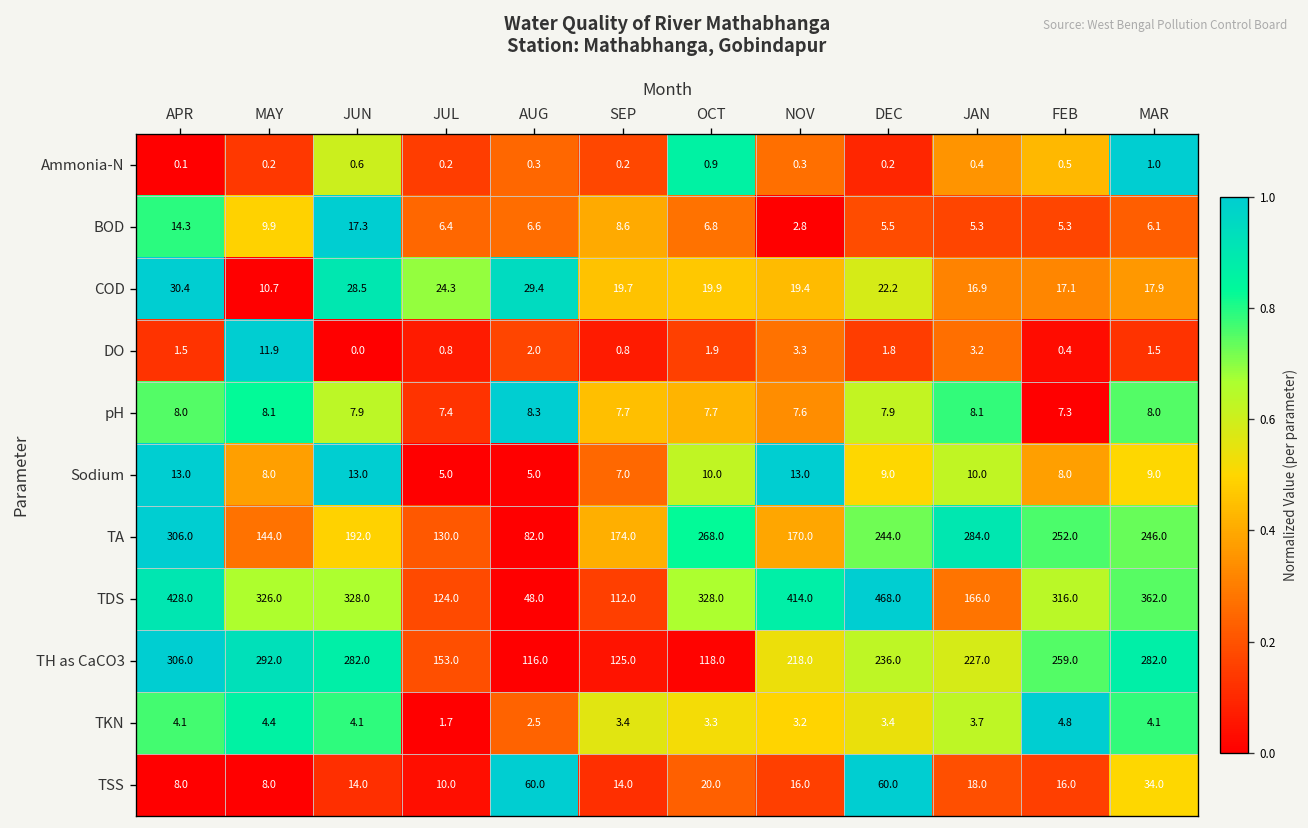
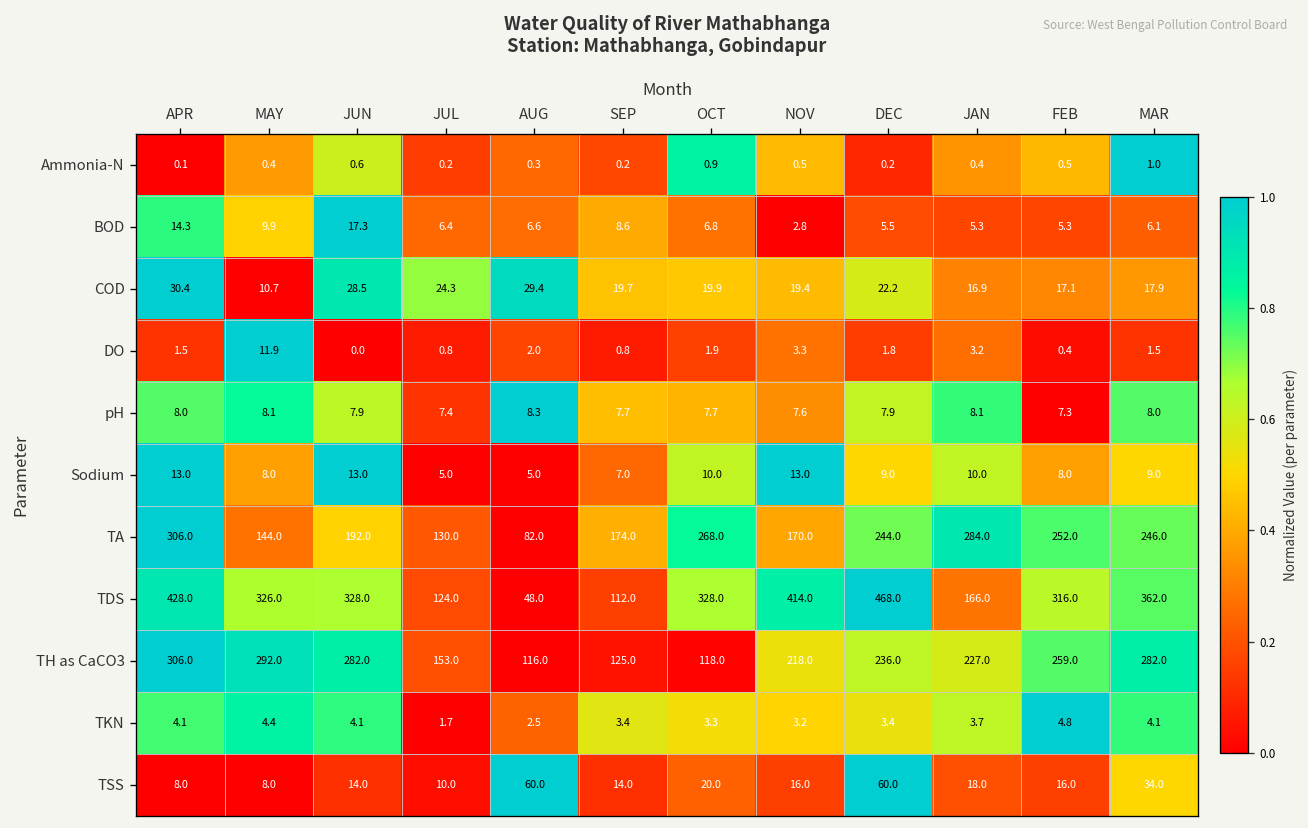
  {
    "Ammonia-N": {
      "APR": 0.1,
-     "MAY": 0.2,
+     "MAY": 0.4,
      "JUN": 0.6,
      "JUL": 0.2,
      "AUG": 0.3,
      "SEP": 0.2,
      "OCT": 0.9,
-     "NOV": 0.3,
+     "NOV": 0.5,
      "DEC": 0.2,
      "JAN": 0.4,
      "FEB": 0.5,
      "MAR": 1.0
    },
    "BOD": {
      "APR": 14.3,
      "MAY": 9.9,
      "JUN": 17.3,
      "JUL": 6.4,
      "AUG": 6.6,
      "SEP": 8.6,
      "OCT": 6.8,
      "NOV": 2.8,
      "DEC": 5.5,
      "JAN": 5.3,
      "FEB": 5.3,
      "MAR": 6.1
    },
    "COD": {
      "APR": 30.4,
      "MAY": 10.7,
      "JUN": 28.5,
      "JUL": 24.3,
      "AUG": 29.4,
      "SEP": 19.7,
      "OCT": 19.9,
      "NOV": 19.4,
      "DEC": 22.2,
      "JAN": 16.9,
      "FEB": 17.1,
      "MAR": 17.9
    },
    "DO": {
      "APR": 1.5,
      "MAY": 11.9,
      "JUN": 0.0,
      "JUL": 0.8,
      "AUG": 2.0,
      "SEP": 0.8,
      "OCT": 1.9,
      "NOV": 3.3,
      "DEC": 1.8,
      "JAN": 3.2,
      "FEB": 0.4,
      "MAR": 1.5
    },
    "pH": {
      "APR": 8.0,
      "MAY": 8.1,
      "JUN": 7.9,
      "JUL": 7.4,
      "AUG": 8.3,
      "SEP": 7.7,
      "OCT": 7.7,
      "NOV": 7.6,
      "DEC": 7.9,
      "JAN": 8.1,
      "FEB": 7.3,
      "MAR": 8.0
    },
    "Sodium": {
      "APR": 13.0,
      "MAY": 8.0,
      "JUN": 13.0,
      "JUL": 5.0,
      "AUG": 5.0,
      "SEP": 7.0,
      "OCT": 10.0,
      "NOV": 13.0,
      "DEC": 9.0,
      "JAN": 10.0,
      "FEB": 8.0,
      "MAR": 9.0
    },
    "TA": {
      "APR": 306.0,
      "MAY": 144.0,
      "JUN": 192.0,
      "JUL": 130.0,
      "AUG": 82.0,
      "SEP": 174.0,
      "OCT": 268.0,
      "NOV": 170.0,
      "DEC": 244.0,
      "JAN": 284.0,
      "FEB": 252.0,
      "MAR": 246.0
    },
    "TDS": {
      "APR": 428.0,
      "MAY": 326.0,
      "JUN": 328.0,
      "JUL": 124.0,
      "AUG": 48.0,
      "SEP": 112.0,
      "OCT": 328.0,
      "NOV": 414.0,
      "DEC": 468.0,
      "JAN": 166.0,
      "FEB": 316.0,
      "MAR": 362.0
    },
    "TH as CaCO3": {
      "APR": 306.0,
      "MAY": 292.0,
      "JUN": 282.0,
      "JUL": 153.0,
      "AUG": 116.0,
      "SEP": 125.0,
      "OCT": 118.0,
      "NOV": 218.0,
      "DEC": 236.0,
      "JAN": 227.0,
      "FEB": 259.0,
      "MAR": 282.0
    },
    "TKN": {
      "APR": 4.1,
      "MAY": 4.4,
      "JUN": 4.1,
      "JUL": 1.7,
      "AUG": 2.5,
      "SEP": 3.4,
      "OCT": 3.3,
      "NOV": 3.2,
      "DEC": 3.4,
      "JAN": 3.7,
      "FEB": 4.8,
      "MAR": 4.1
    },
    "TSS": {
      "APR": 8.0,
      "MAY": 8.0,
      "JUN": 14.0,
      "JUL": 10.0,
      "AUG": 60.0,
      "SEP": 14.0,
      "OCT": 20.0,
      "NOV": 16.0,
      "DEC": 60.0,
      "JAN": 18.0,
      "FEB": 16.0,
      "MAR": 34.0
    }
  }
